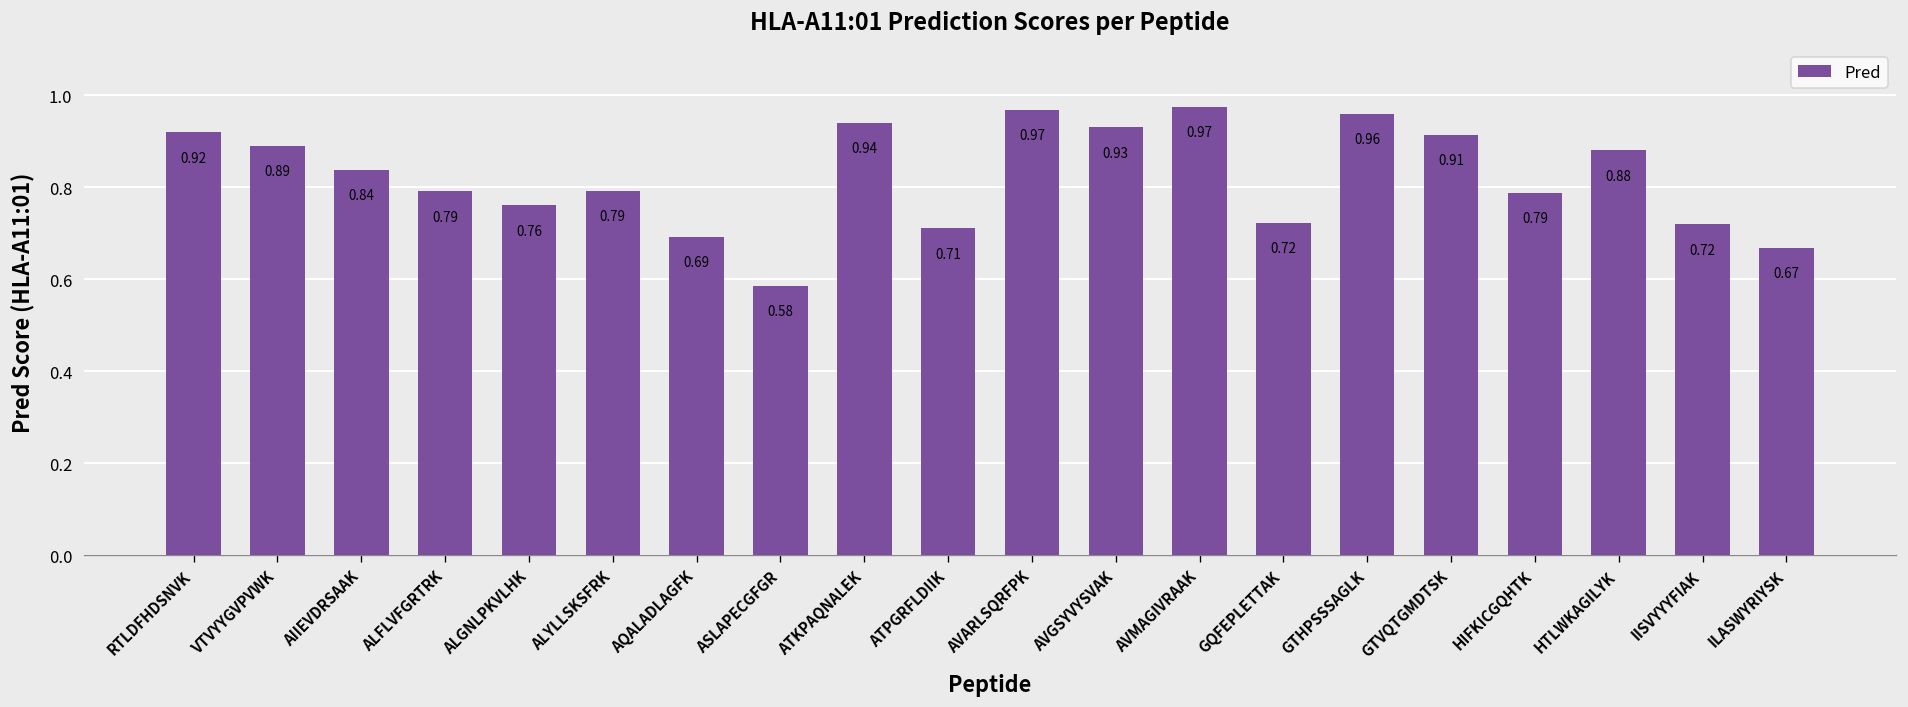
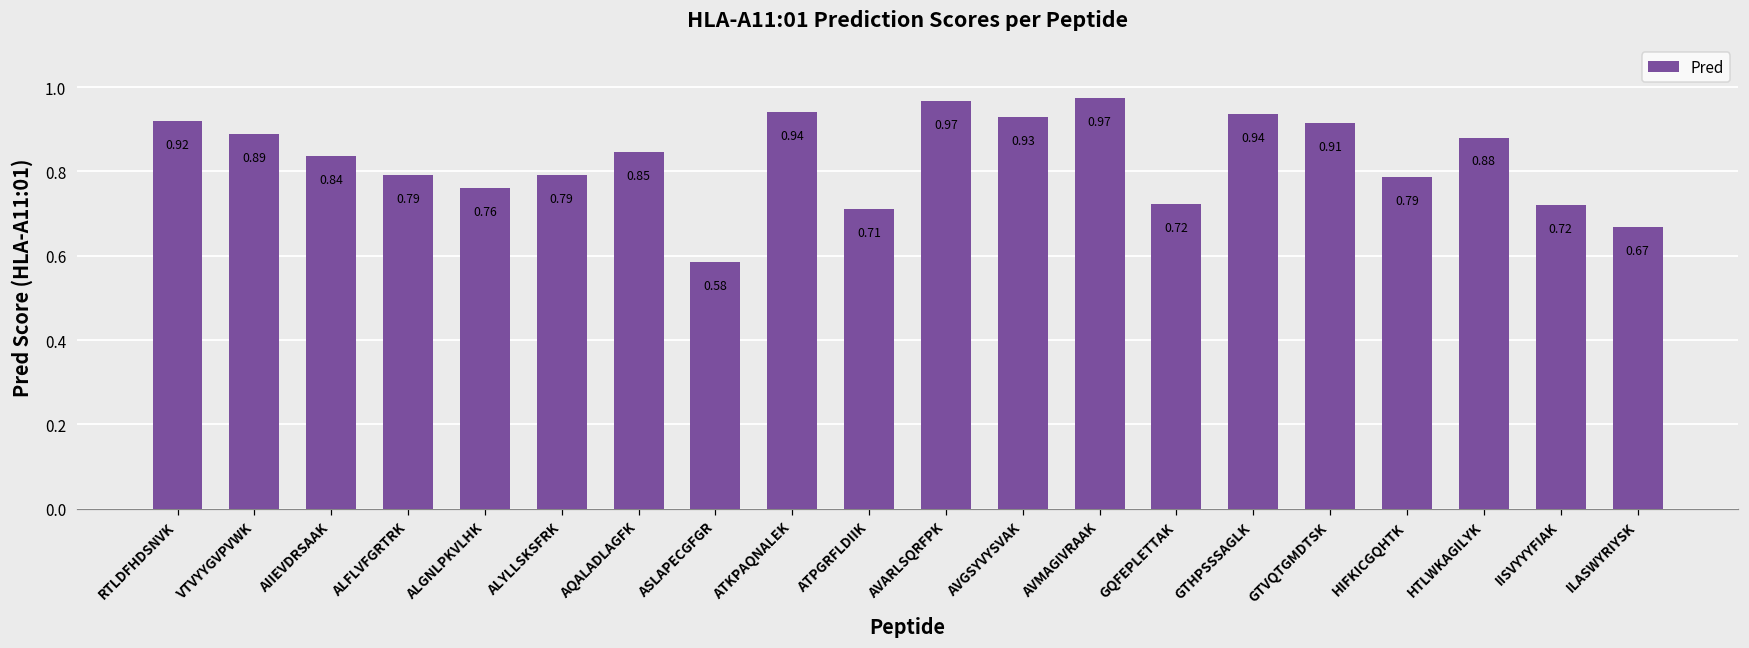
  {
    "RTLDFHDSNVK": 0.92,
    "VTVYYGVPVWK": 0.89,
    "AIIEVDRSAAK": 0.84,
    "ALFLVFGRTRK": 0.79,
    "ALGNLPKVLHK": 0.76,
    "ALYLLSKSFRK": 0.79,
-   "AQALADLAGFK": 0.69,
+   "AQALADLAGFK": 0.85,
    "ASLAPECGFGR": 0.58,
    "ATKPAQNALEK": 0.94,
    "ATPGRFLDIIK": 0.71,
    "AVARLSQRFPK": 0.97,
    "AVGSYVYSVAK": 0.93,
    "AVMAGIVRAAK": 0.97,
    "GQFEPLETTAK": 0.72,
-   "GTHPSSSAGLK": 0.96,
+   "GTHPSSSAGLK": 0.94,
    "GTVQTGMDTSK": 0.91,
    "HIFKICGQHTK": 0.79,
    "HTLWKAGILYK": 0.88,
    "IISVYYYFIAK": 0.72,
    "ILASWYRIYSK": 0.67
  }
